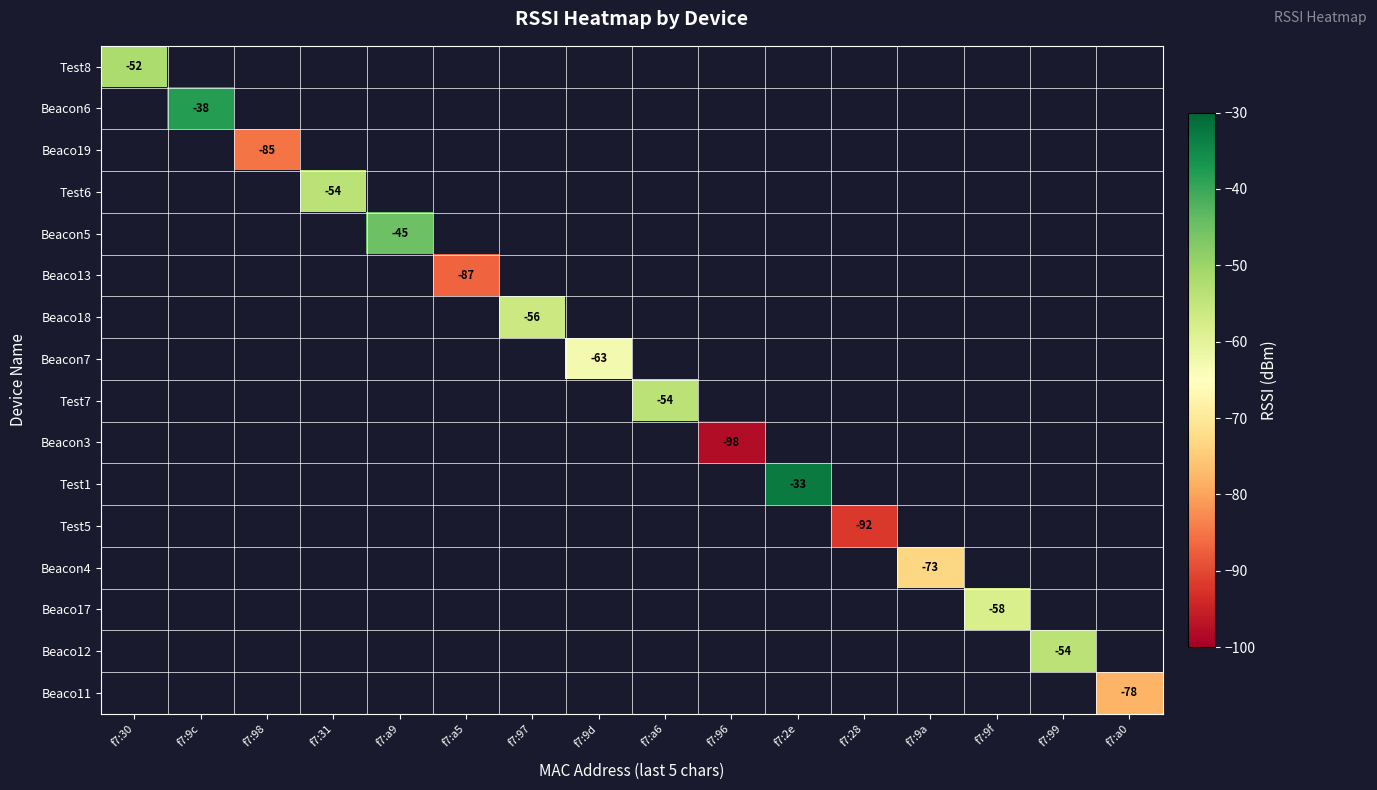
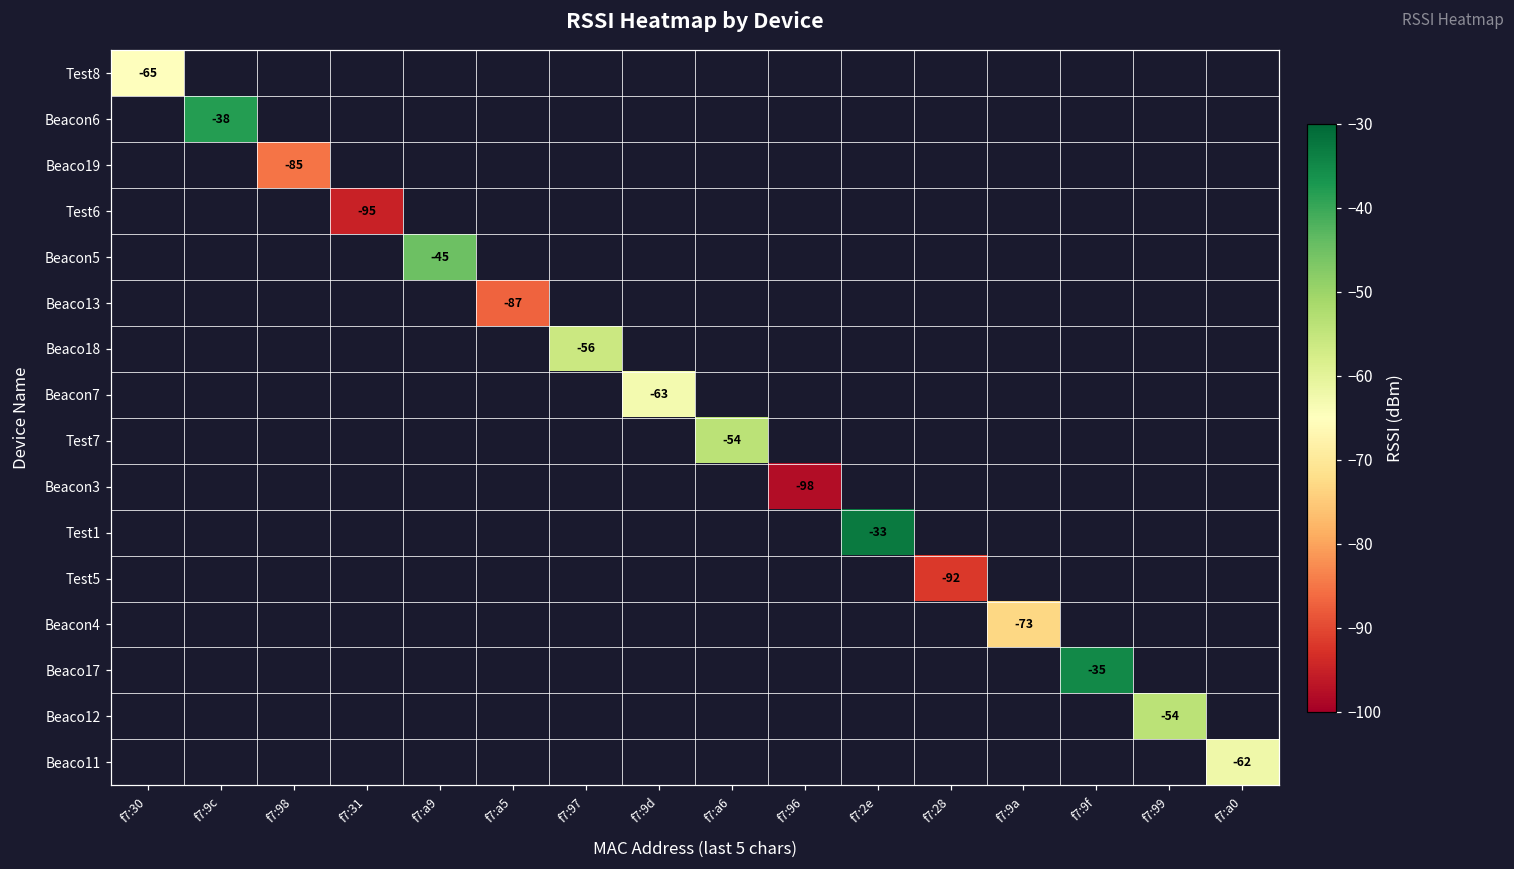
  {
    "Test8": {
-     "f7:30": -52
+     "f7:30": -65
    },
    "Beacon6": {
      "f7:9c": -38
    },
    "Beaco19": {
      "f7:98": -85
    },
    "Test6": {
-     "f7:31": -54
+     "f7:31": -95
    },
    "Beacon5": {
      "f7:a9": -45
    },
    "Beaco13": {
      "f7:a5": -87
    },
    "Beaco18": {
      "f7:97": -56
    },
    "Beacon7": {
      "f7:9d": -63
    },
    "Test7": {
      "f7:a6": -54
    },
    "Beacon3": {
      "f7:96": -98
    },
    "Test1": {
      "f7:2e": -33
    },
    "Test5": {
      "f7:28": -92
    },
    "Beacon4": {
      "f7:9a": -73
    },
    "Beaco17": {
-     "f7:9f": -58
+     "f7:9f": -35
    },
    "Beaco12": {
      "f7:99": -54
    },
    "Beaco11": {
-     "f7:a0": -78
+     "f7:a0": -62
    }
  }
